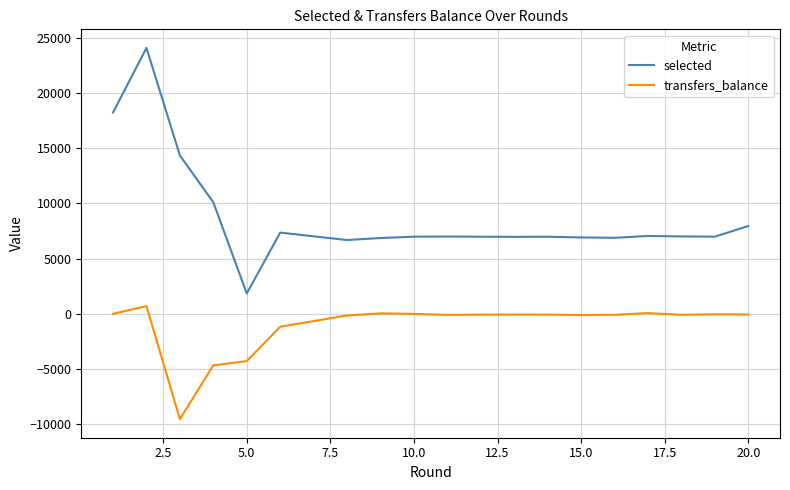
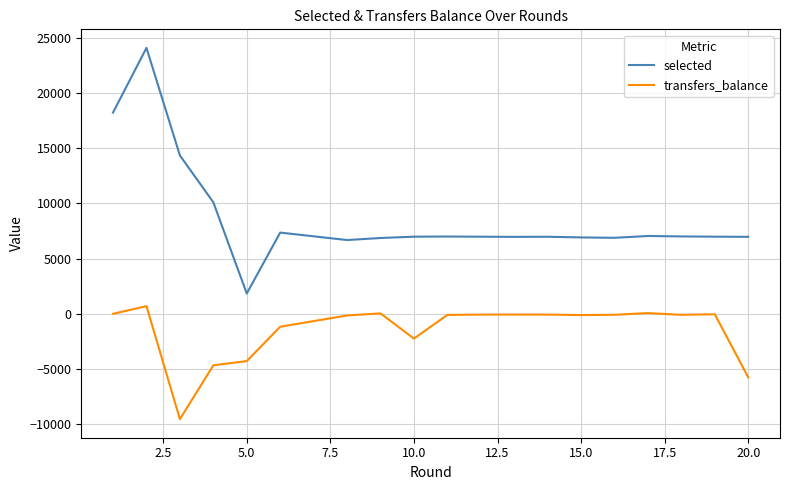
  {
    "selected": {
      "5.0": 1800,
      "10.0": 7000,
      "15.0": 6900,
-     "20.0": 7900
+     "20.0": 7000
    },
    "transfers_balance": {
      "5.0": -4300,
-     "10.0": 0,
+     "10.0": -2200,
      "15.0": -100,
-     "20.0": -100
+     "20.0": -5800
    }
  }
